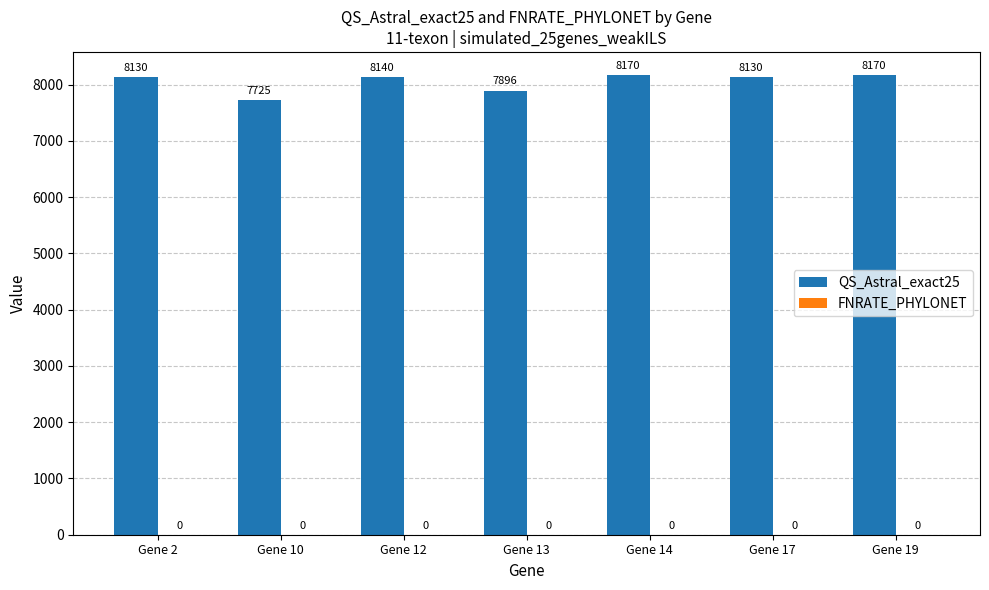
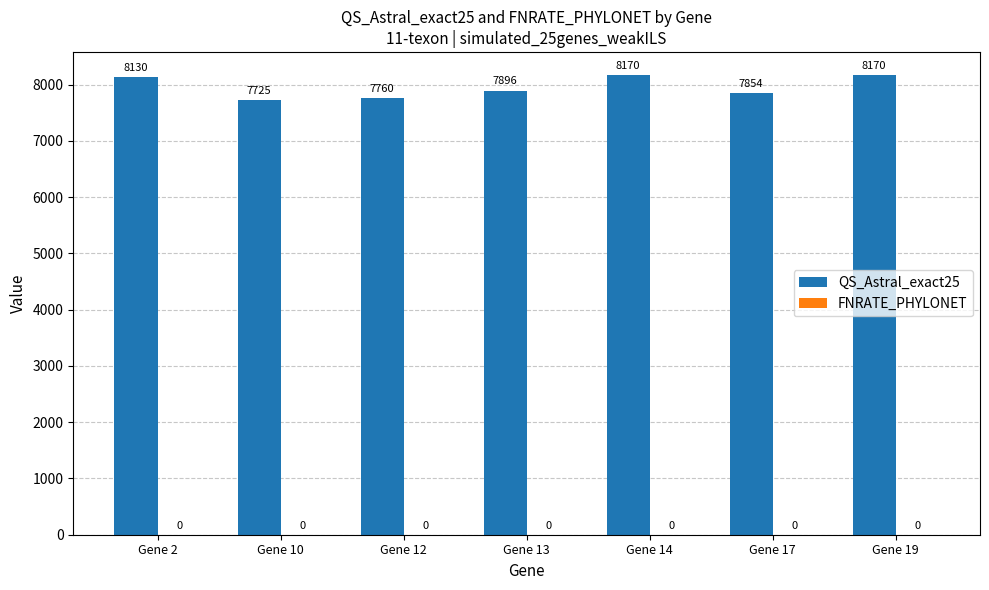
  {
    "QS_Astral_exact25": {
      "Gene 2": 8130,
      "Gene 10": 7725,
-     "Gene 12": 8140,
+     "Gene 12": 7760,
      "Gene 13": 7896,
      "Gene 14": 8170,
-     "Gene 17": 8130,
+     "Gene 17": 7854,
      "Gene 19": 8170
    },
    "FNRATE_PHYLONET": {
      "Gene 2": 0,
      "Gene 10": 0,
      "Gene 12": 0,
      "Gene 13": 0,
      "Gene 14": 0,
      "Gene 17": 0,
      "Gene 19": 0
    }
  }
